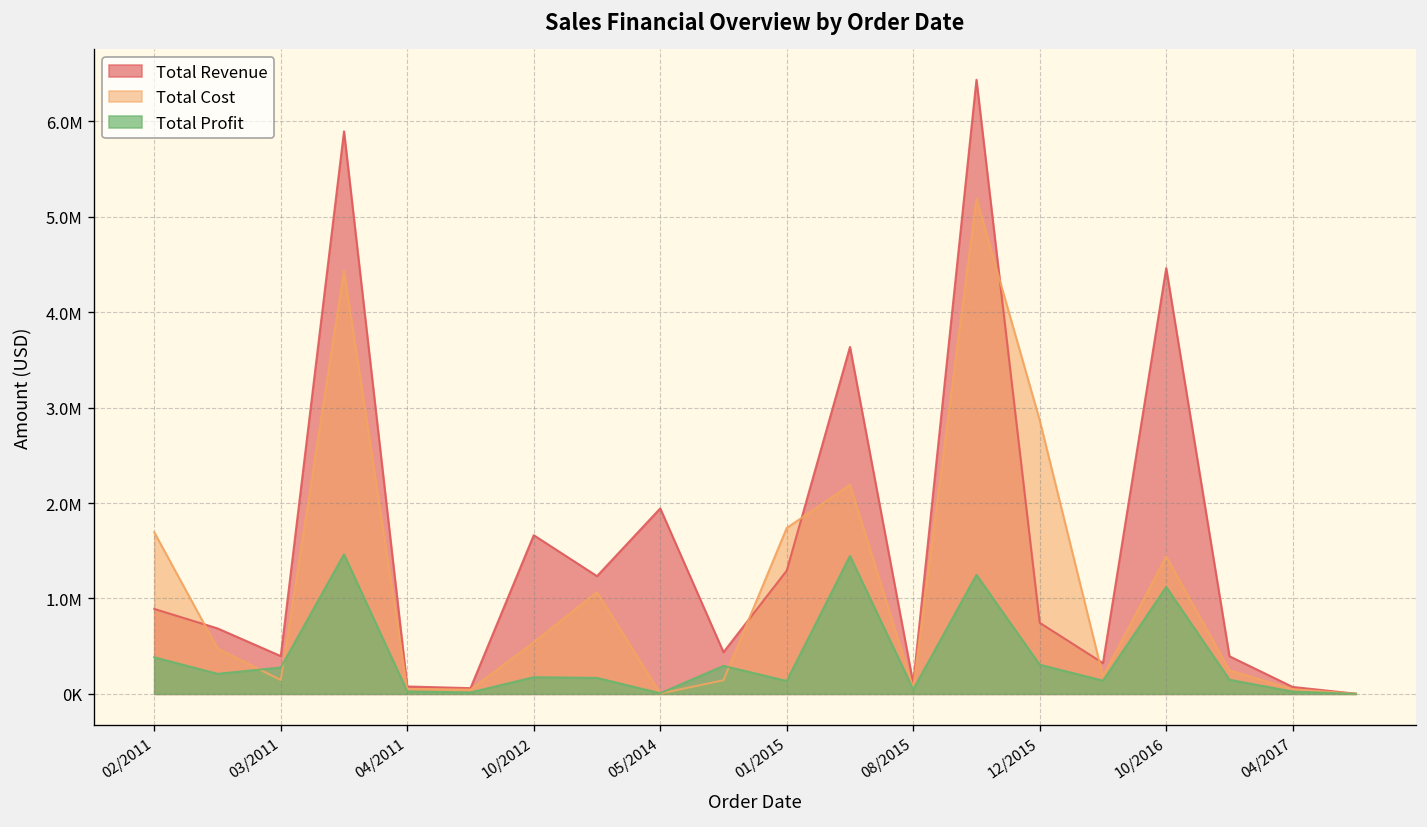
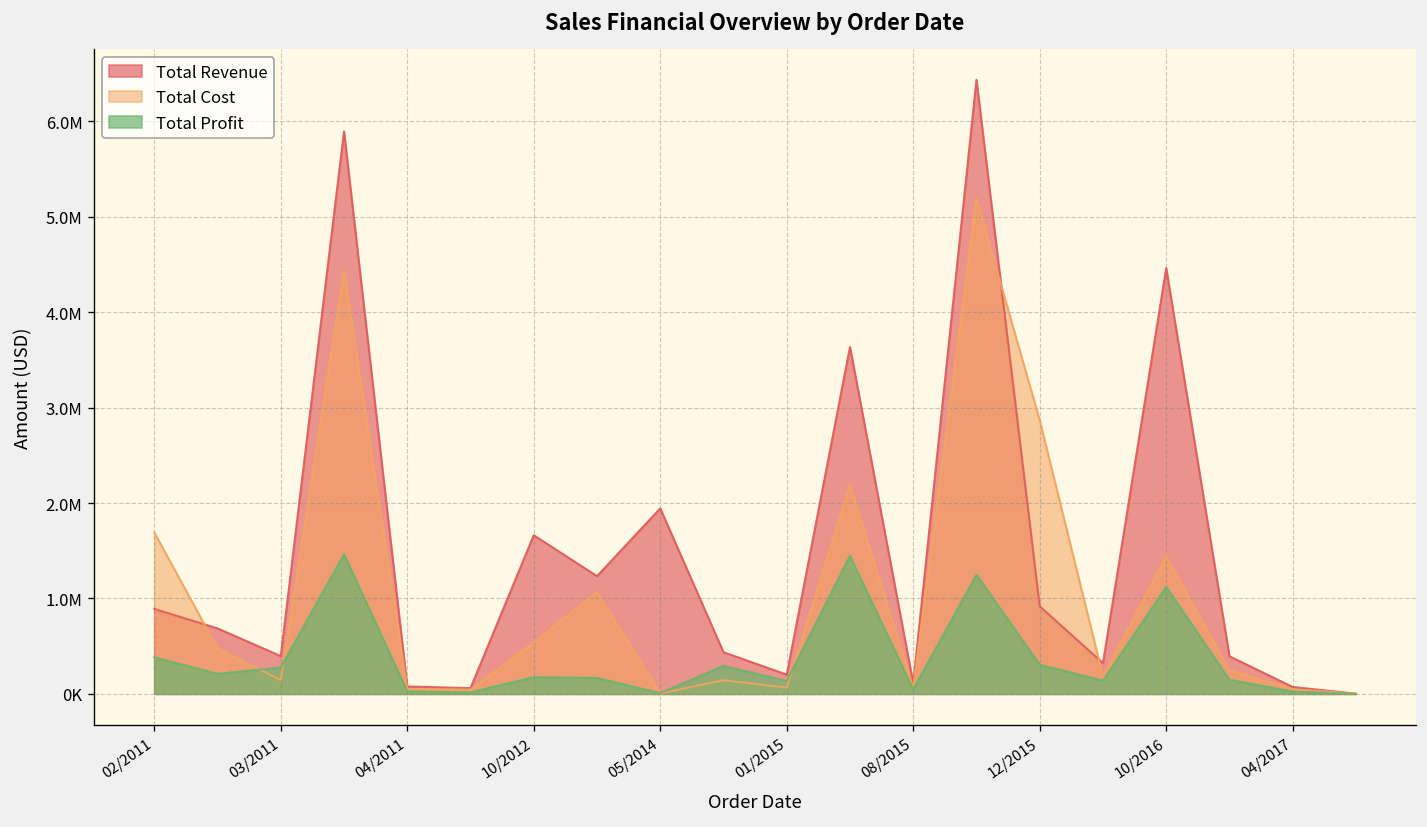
  {
    "Total Revenue": {
      "02/2011": 900000,
      "03/2011": 400000,
      "10/2012": 1700000,
      "05/2014": 1900000,
-     "01/2015": 1300000,
+     "01/2015": 200000,
      "08/2015": 100000,
-     "12/2015": 700000,
+     "12/2015": 900000,
      "10/2016": 4500000
    },
    "Total Cost": {
      "02/2011": 1700000,
      "03/2011": 100000,
      "10/2012": 500000,
-     "01/2015": 1700000,
+     "01/2015": 100000,
      "12/2015": 2900000,
      "10/2016": 1400000
    },
    "Total Profit": {
      "02/2011": 400000,
      "03/2011": 300000,
      "10/2012": 200000,
      "01/2015": 100000,
      "12/2015": 300000,
      "10/2016": 1100000
    }
  }
